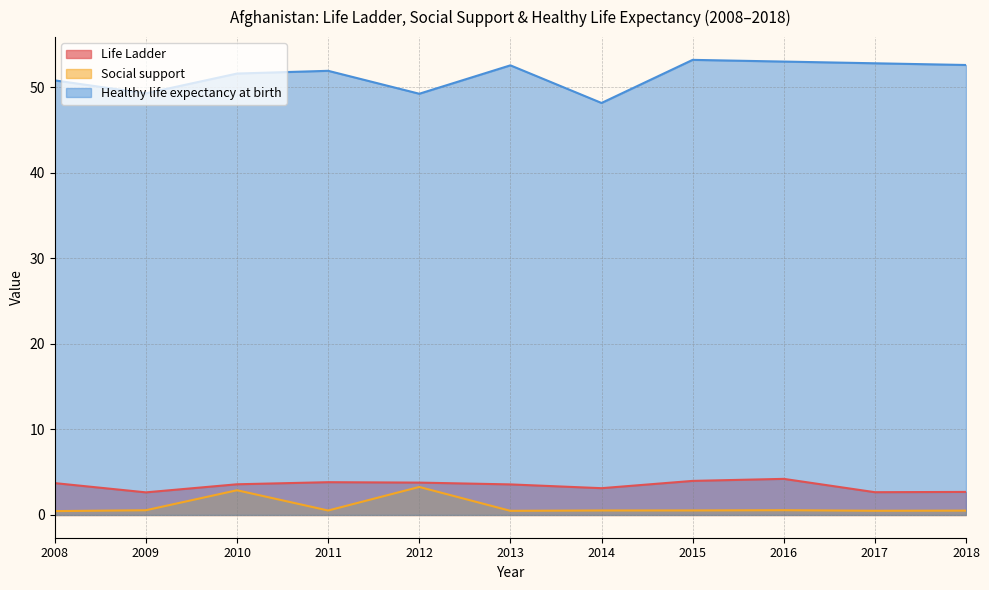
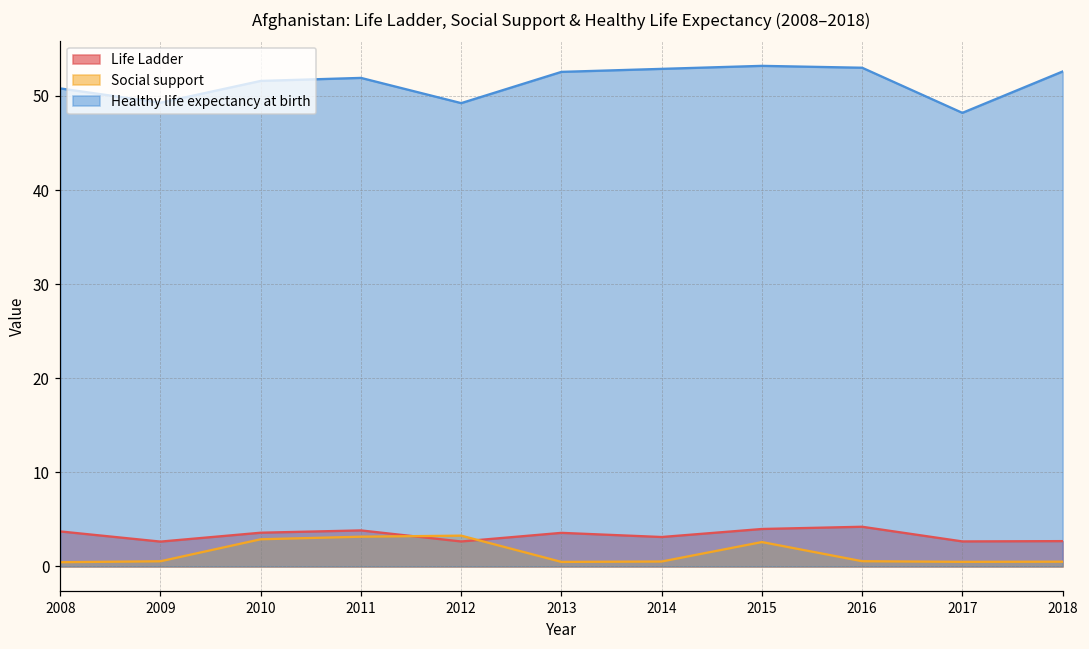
  {
    "Life Ladder": {
      "2008": 4,
      "2009": 3,
      "2010": 4,
      "2011": 4,
-     "2012": 4,
+     "2012": 3,
      "2013": 4,
      "2014": 3,
      "2015": 4,
      "2016": 4,
      "2017": 3,
      "2018": 3
    },
    "Social support": {
      "2008": 0,
      "2009": 1,
      "2010": 3,
-     "2011": 1,
+     "2011": 3,
      "2012": 3,
      "2013": 0,
      "2014": 1,
-     "2015": 1,
+     "2015": 3,
      "2016": 1,
      "2017": 0,
      "2018": 1
    },
    "Healthy life expectancy at birth": {
      "2008": 51,
      "2011": 52,
      "2012": 49,
      "2013": 53,
-     "2014": 48,
+     "2014": 53,
      "2015": 53,
      "2016": 53,
-     "2017": 53,
+     "2017": 48,
      "2018": 53
    }
  }
